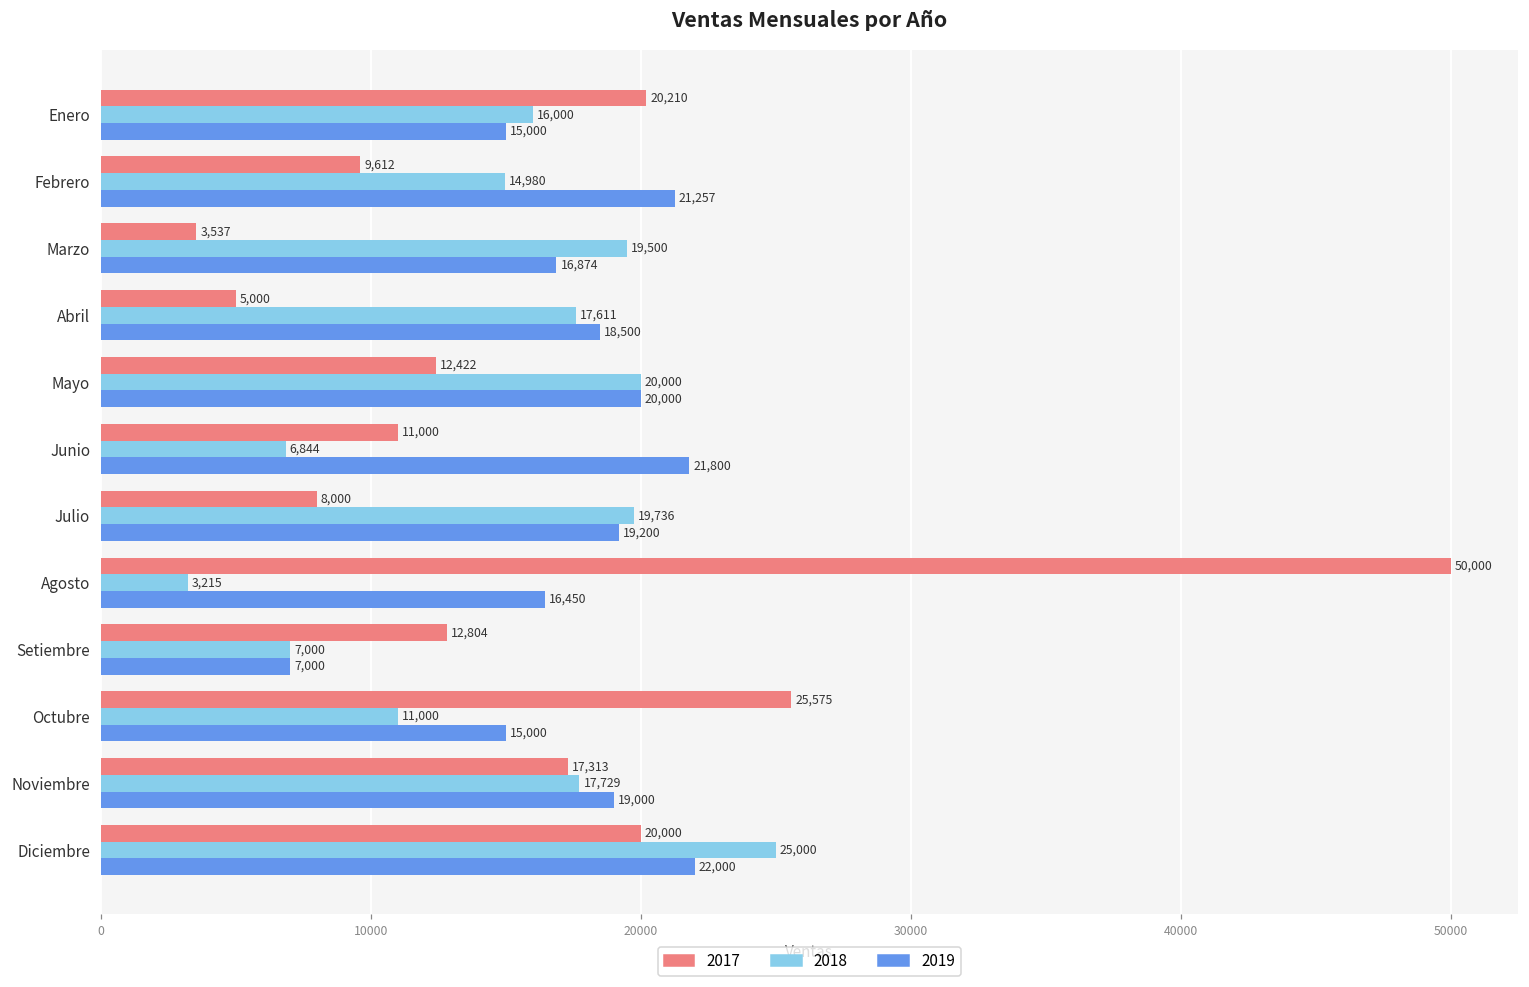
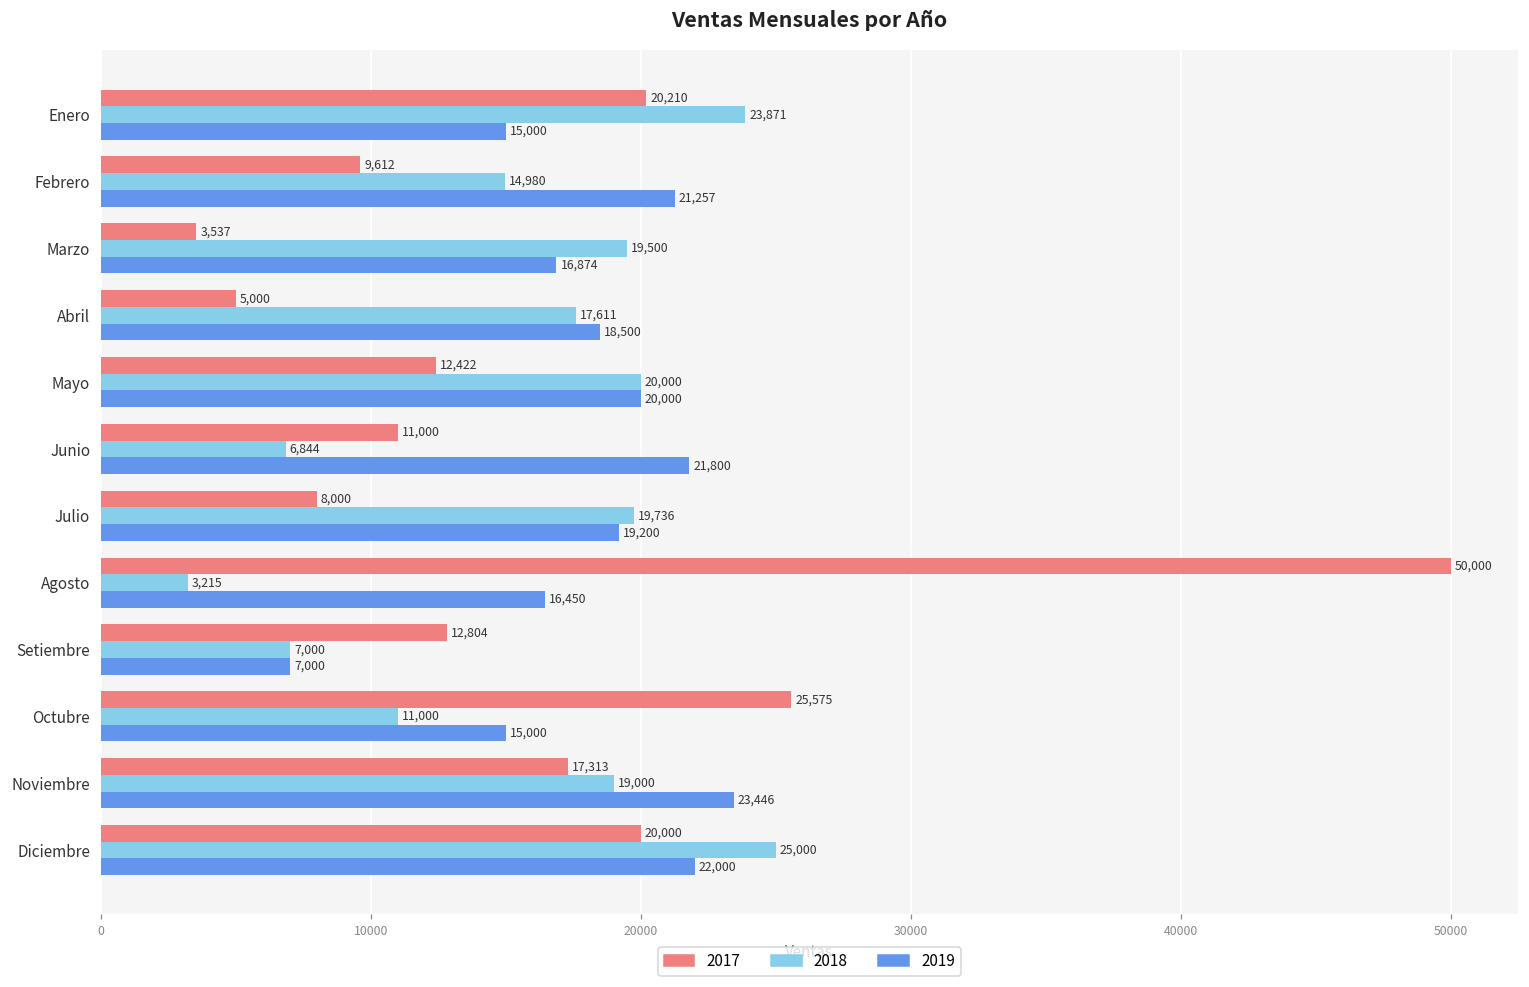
  {
    "2017": {
      "Enero": "20,210",
      "Febrero": "9,612",
      "Marzo": "3,537",
      "Abril": "5,000",
      "Mayo": "12,422",
      "Junio": "11,000",
      "Julio": "8,000",
      "Agosto": "50,000",
      "Setiembre": "12,804",
      "Octubre": "25,575",
      "Noviembre": "17,313",
      "Diciembre": "20,000"
    },
    "2018": {
-     "Enero": "16,000",
+     "Enero": "23,871",
      "Febrero": "14,980",
      "Marzo": "19,500",
      "Abril": "17,611",
      "Mayo": "20,000",
      "Junio": "6,844",
      "Julio": "19,736",
      "Agosto": "3,215",
      "Setiembre": "7,000",
      "Octubre": "11,000",
-     "Noviembre": "17,729",
+     "Noviembre": "19,000",
      "Diciembre": "25,000"
    },
    "2019": {
      "Enero": "15,000",
      "Febrero": "21,257",
      "Marzo": "16,874",
      "Abril": "18,500",
      "Mayo": "20,000",
      "Junio": "21,800",
      "Julio": "19,200",
      "Agosto": "16,450",
      "Setiembre": "7,000",
      "Octubre": "15,000",
-     "Noviembre": "19,000",
+     "Noviembre": "23,446",
      "Diciembre": "22,000"
    }
  }
